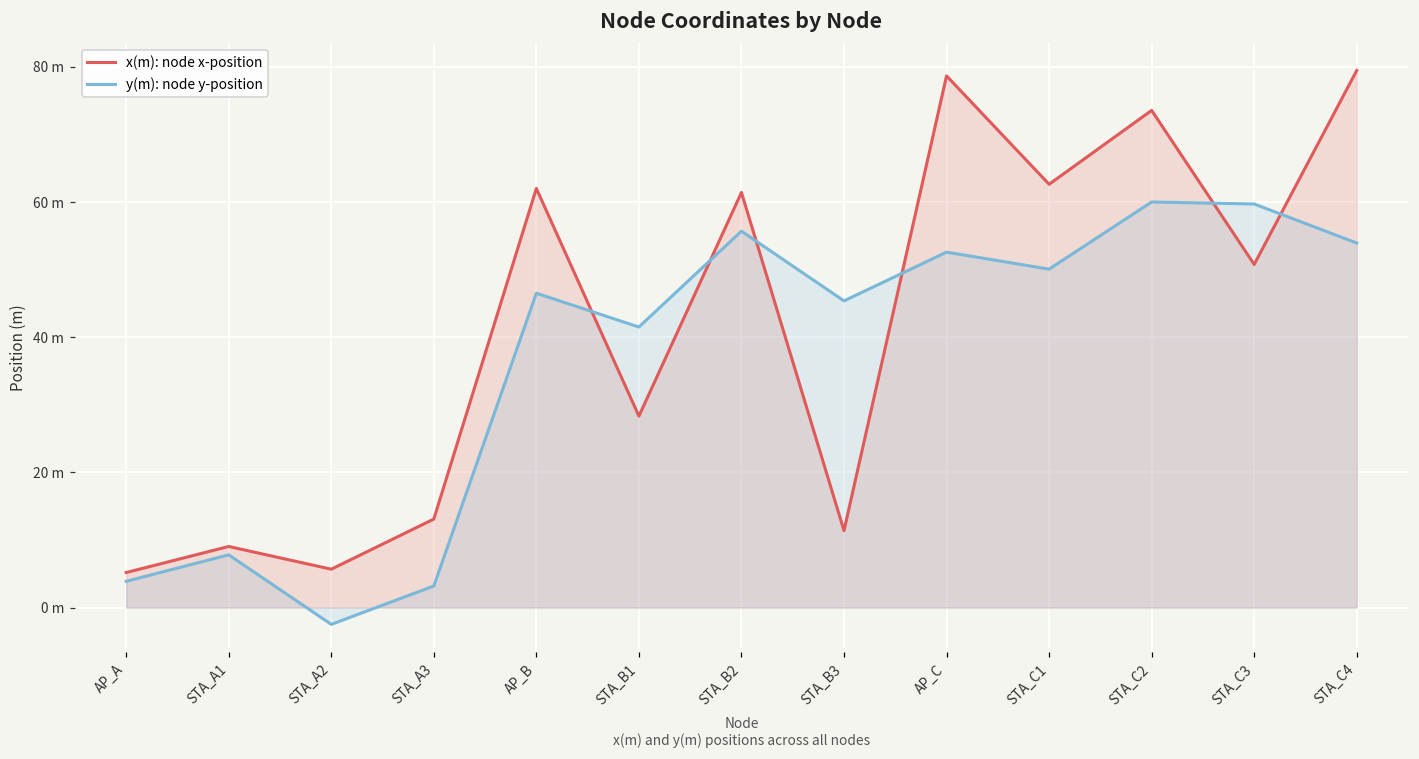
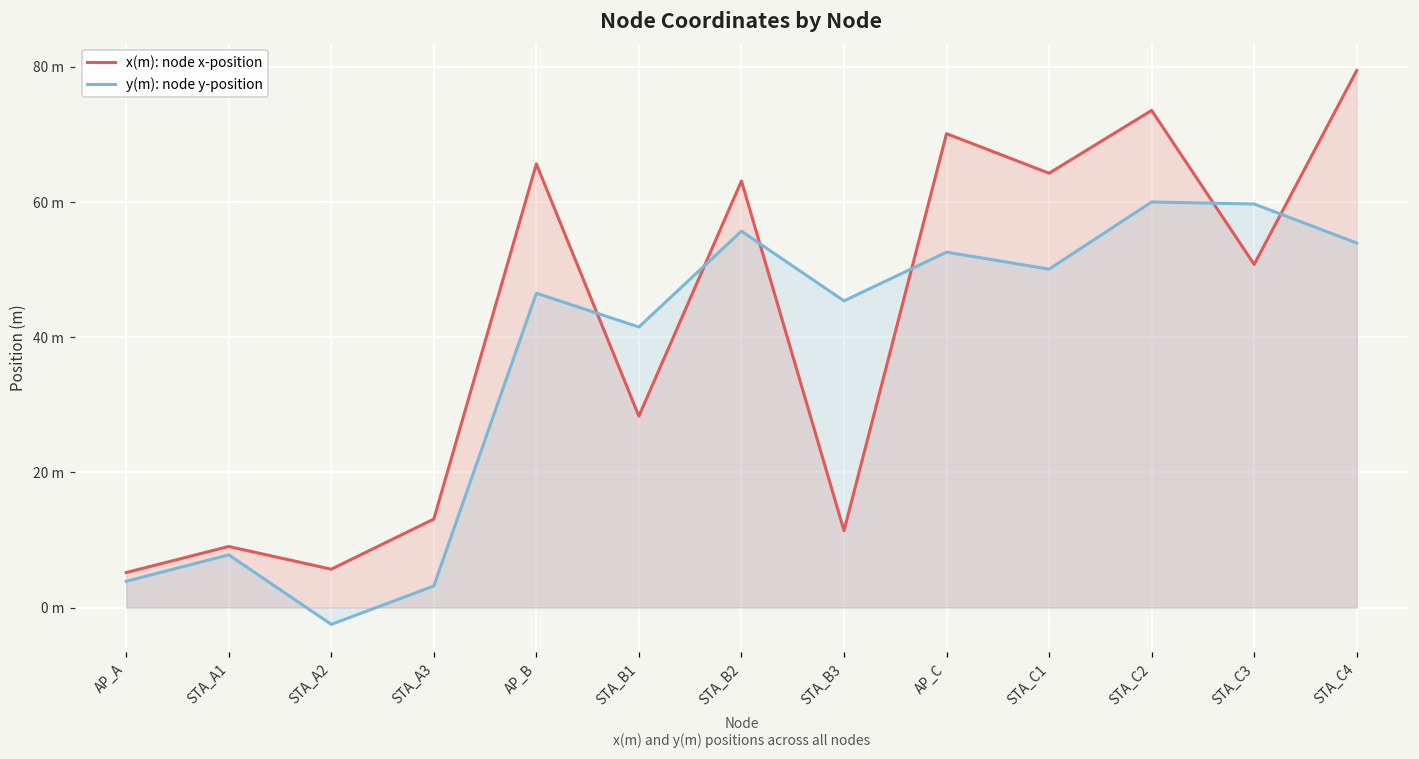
  {
    "x(m): node x-position": {
      "AP_A": "5 m",
      "STA_A1": "9 m",
      "STA_A2": "6 m",
      "STA_A3": "13 m",
-     "AP_B": "62 m",
+     "AP_B": "66 m",
      "STA_B1": "28 m",
-     "STA_B2": "61 m",
+     "STA_B2": "63 m",
      "STA_B3": "11 m",
-     "AP_C": "79 m",
-     "STA_C1": "63 m",
+     "AP_C": "70 m",
+     "STA_C1": "64 m",
      "STA_C2": "74 m",
      "STA_C3": "51 m",
      "STA_C4": "79 m"
    }
  }
